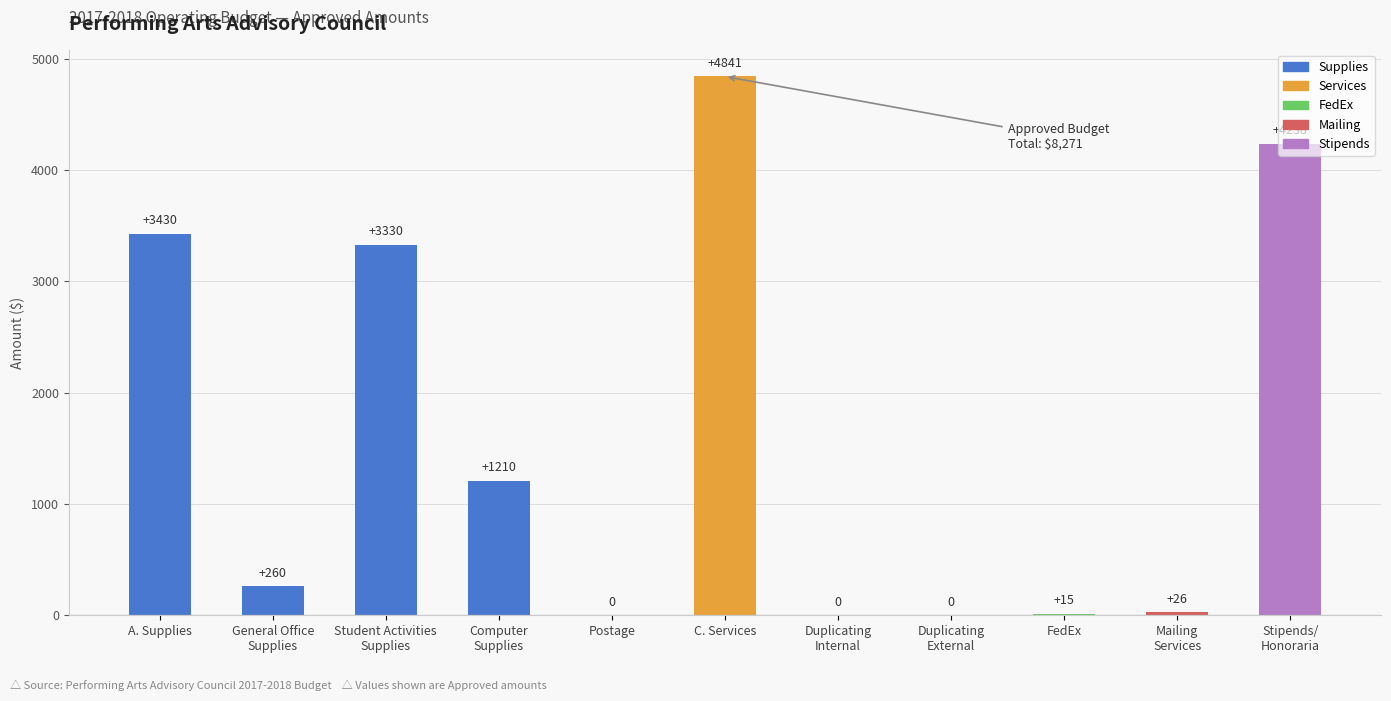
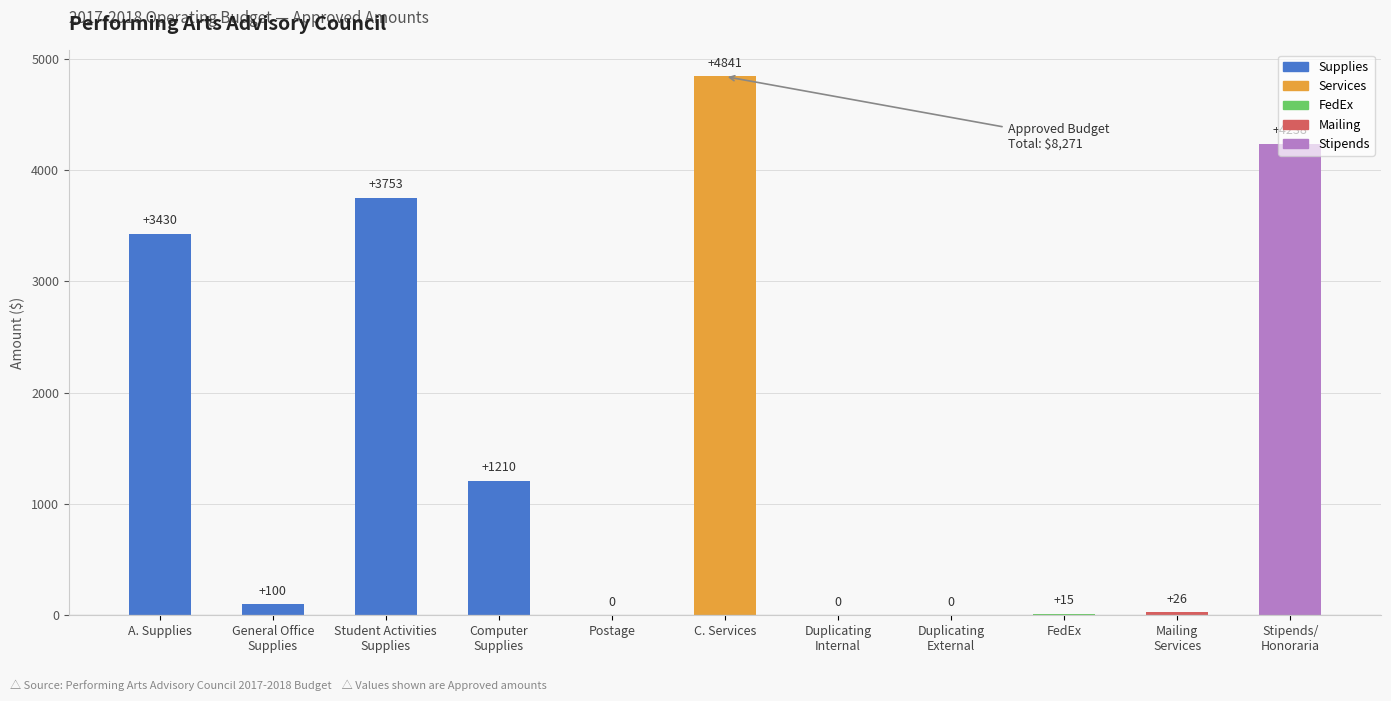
  {
    "A. Supplies": "+3430",
-   "General Office Supplies": "+260",
-   "Student Activities Supplies": "+3330",
+   "General Office Supplies": "+100",
+   "Student Activities Supplies": "+3753",
    "Computer Supplies": "+1210",
    "Postage": "0",
    "C. Services": "+4841",
    "Duplicating Internal": "0",
    "Duplicating External": "0",
    "FedEx": "+15",
    "Mailing Services": "+26"
  }
